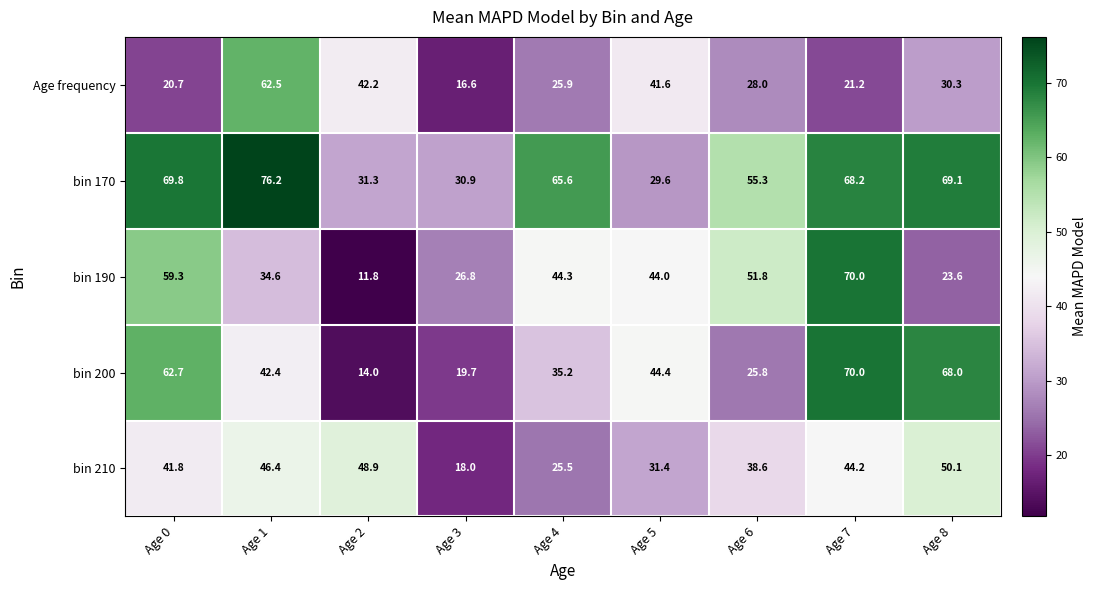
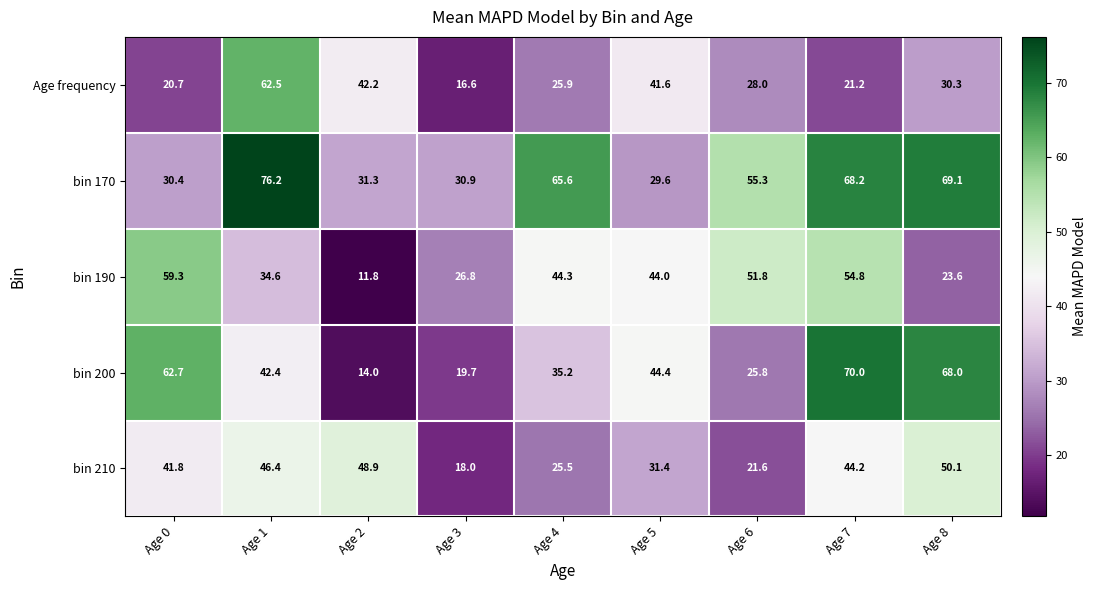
  {
    "Age frequency": {
      "Age 0": 20.7,
      "Age 1": 62.5,
      "Age 2": 42.2,
      "Age 3": 16.6,
      "Age 4": 25.9,
      "Age 5": 41.6,
      "Age 6": 28.0,
      "Age 7": 21.2,
      "Age 8": 30.3
    },
    "bin 170": {
-     "Age 0": 69.8,
+     "Age 0": 30.4,
      "Age 1": 76.2,
      "Age 2": 31.3,
      "Age 3": 30.9,
      "Age 4": 65.6,
      "Age 5": 29.6,
      "Age 6": 55.3,
      "Age 7": 68.2,
      "Age 8": 69.1
    },
    "bin 190": {
      "Age 0": 59.3,
      "Age 1": 34.6,
      "Age 2": 11.8,
      "Age 3": 26.8,
      "Age 4": 44.3,
      "Age 5": 44.0,
      "Age 6": 51.8,
-     "Age 7": 70.0,
+     "Age 7": 54.8,
      "Age 8": 23.6
    },
    "bin 200": {
      "Age 0": 62.7,
      "Age 1": 42.4,
      "Age 2": 14.0,
      "Age 3": 19.7,
      "Age 4": 35.2,
      "Age 5": 44.4,
      "Age 6": 25.8,
      "Age 7": 70.0,
      "Age 8": 68.0
    },
    "bin 210": {
      "Age 0": 41.8,
      "Age 1": 46.4,
      "Age 2": 48.9,
      "Age 3": 18.0,
      "Age 4": 25.5,
      "Age 5": 31.4,
-     "Age 6": 38.6,
+     "Age 6": 21.6,
      "Age 7": 44.2,
      "Age 8": 50.1
    }
  }
